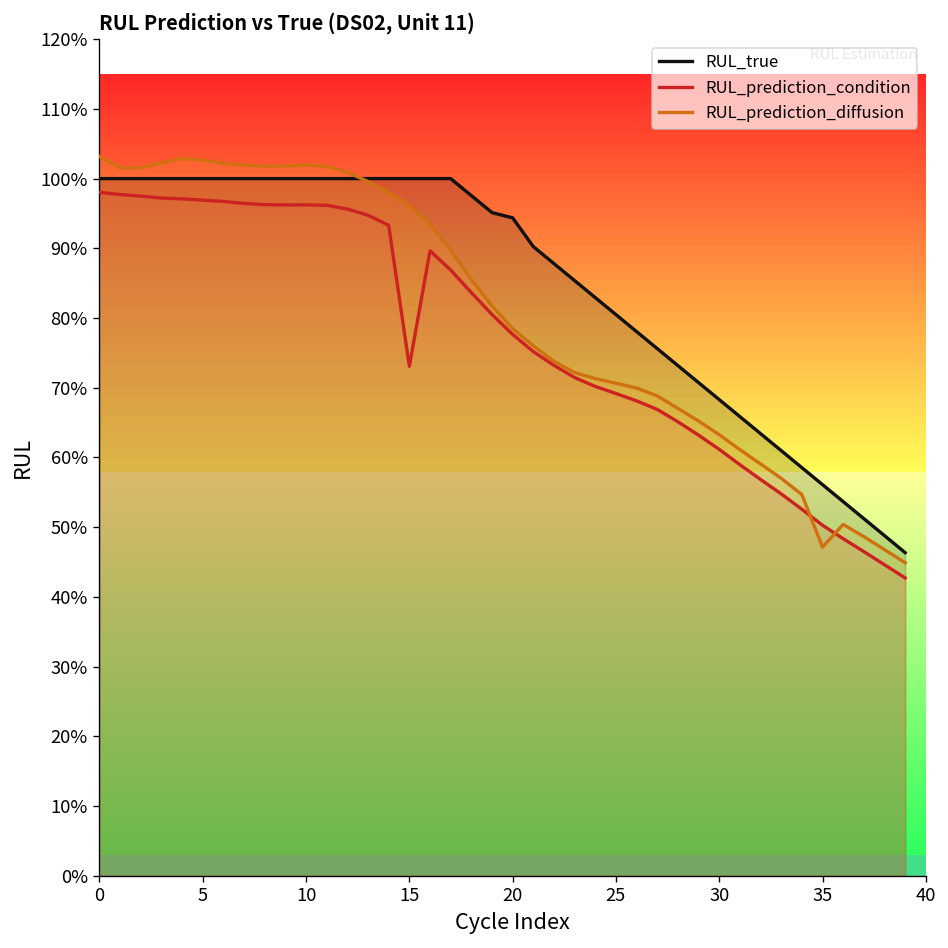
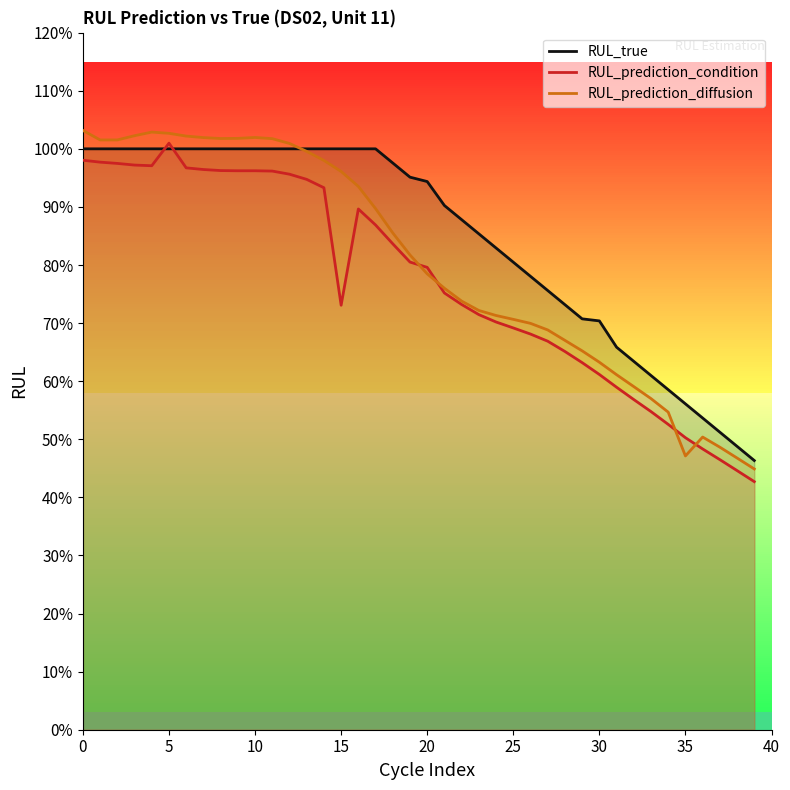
  {
    "RUL_true": {
      "0": "100%",
      "5": "100%",
      "10": "100%",
      "15": "100%",
      "20": "94%",
      "25": "80%",
-     "30": "68%",
+     "30": "70%",
      "35": "56%"
    },
    "RUL_prediction_condition": {
      "0": "98%",
-     "5": "97%",
+     "5": "101%",
      "10": "96%",
      "15": "73%",
-     "20": "78%",
+     "20": "80%",
      "25": "69%",
      "30": "61%",
      "35": "50%"
    },
    "RUL_prediction_diffusion": {
      "0": "103%",
      "5": "103%",
      "10": "102%",
      "15": "96%",
      "20": "78%",
      "25": "71%",
      "30": "63%",
      "35": "47%"
    }
  }
